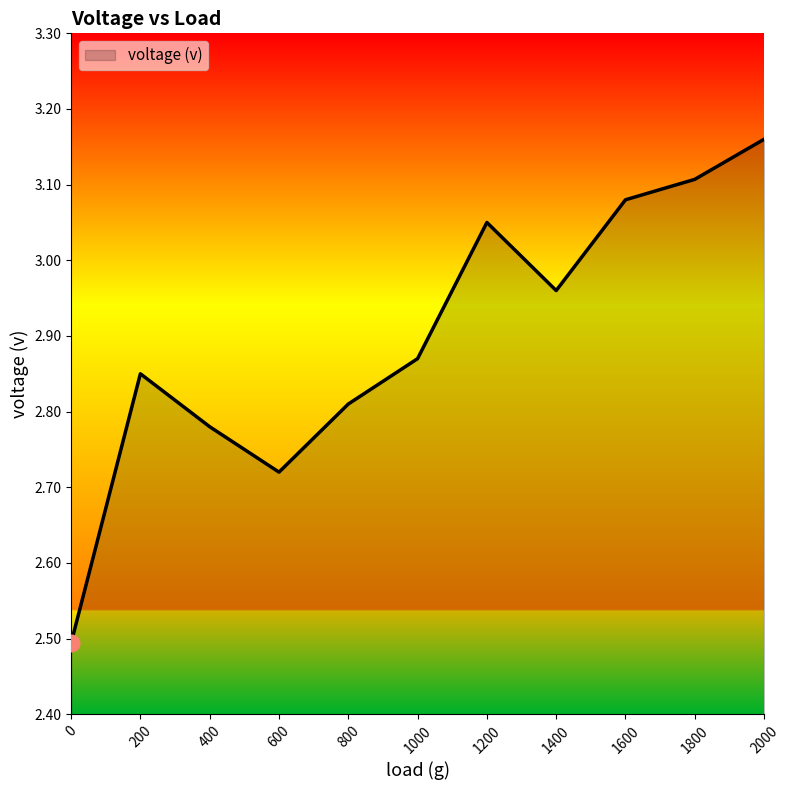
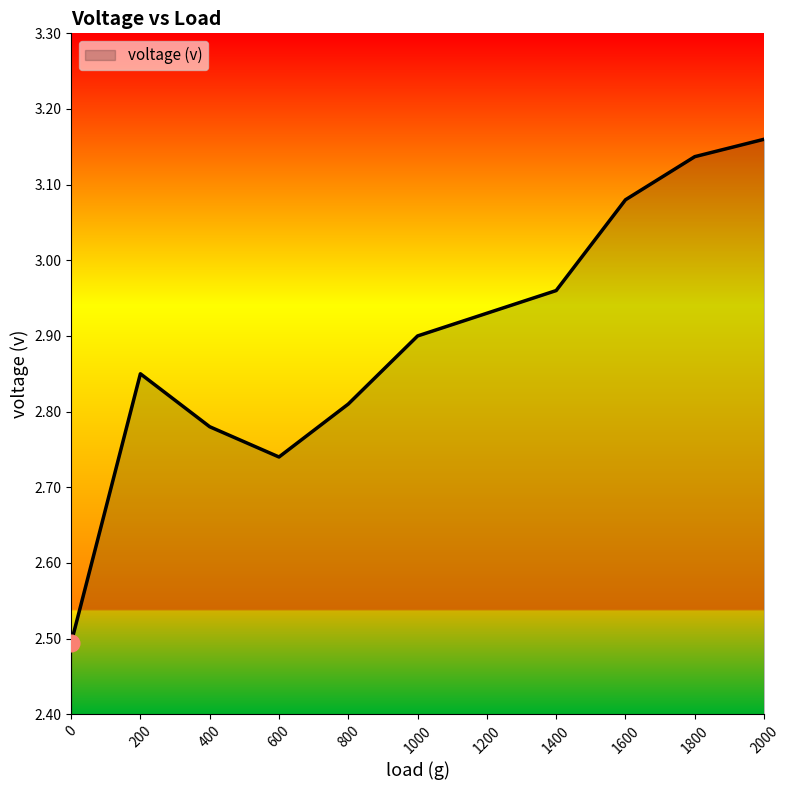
  {
    "voltage (v)": {
      "200": 2.85,
      "400": 2.78,
-     "600": 2.72,
+     "600": 2.74,
      "800": 2.81,
-     "1000": 2.87,
-     "1200": 3.05,
+     "1000": 2.90,
+     "1200": 2.93,
      "1400": 2.96,
      "1600": 3.08,
-     "1800": 3.11,
+     "1800": 3.14,
      "2000": 3.16
    }
  }
